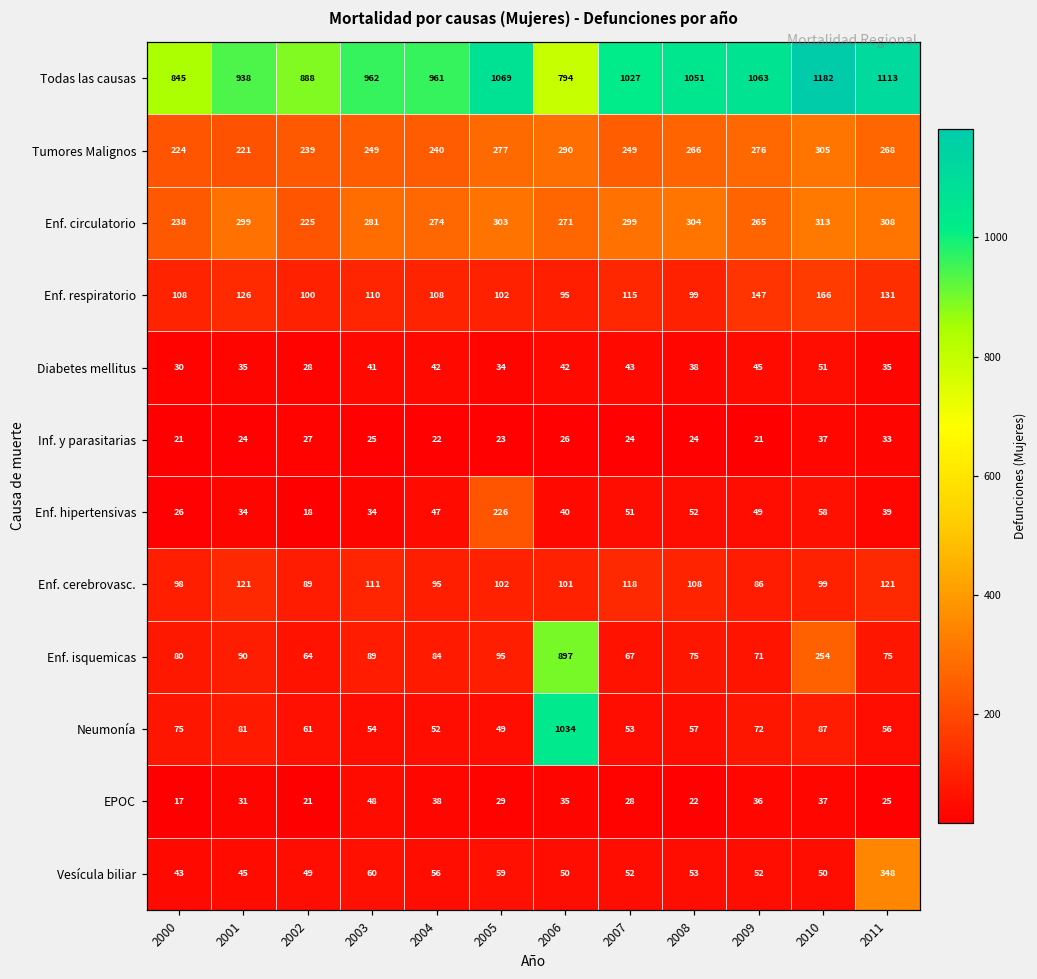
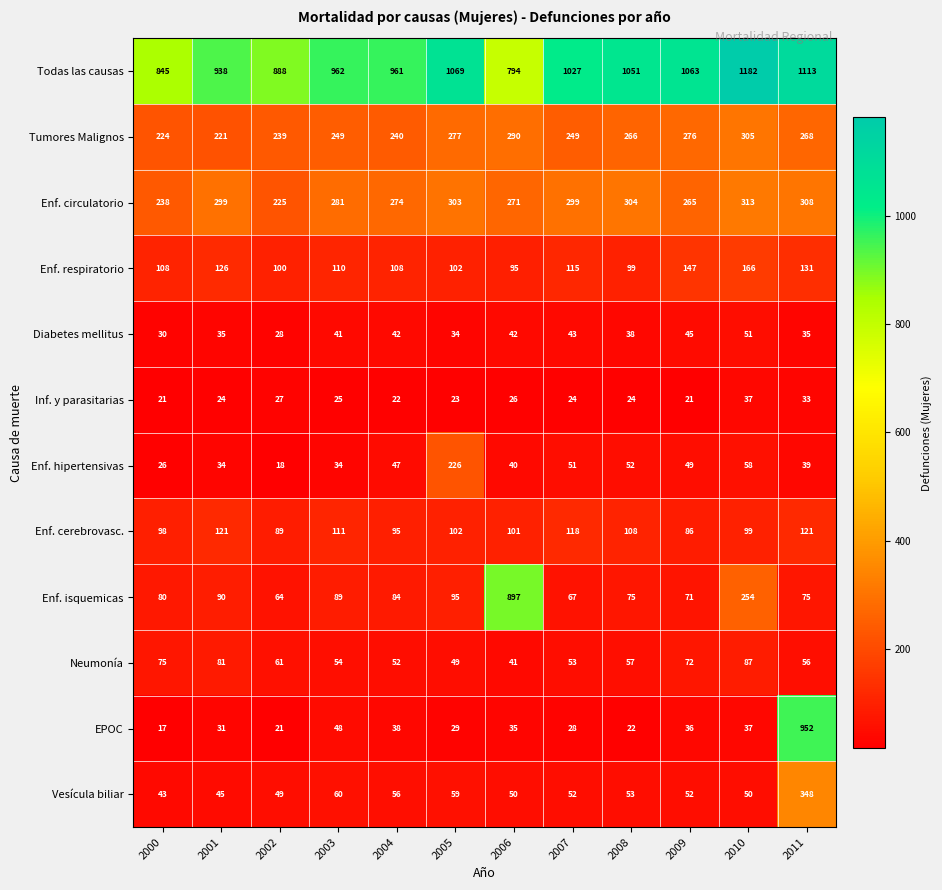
  {
    "Todas las causas": {
      "2000": 845,
      "2001": 938,
      "2002": 888,
      "2003": 962,
      "2004": 961,
      "2005": 1069,
      "2006": 794,
      "2007": 1027,
      "2008": 1051,
      "2009": 1063,
      "2010": 1182,
      "2011": 1113
    },
    "Tumores Malignos": {
      "2000": 224,
      "2001": 221,
      "2002": 239,
      "2003": 249,
      "2004": 240,
      "2005": 277,
      "2006": 290,
      "2007": 249,
      "2008": 266,
      "2009": 276,
      "2010": 305,
      "2011": 268
    },
    "Enf. circulatorio": {
      "2000": 238,
      "2001": 299,
      "2002": 225,
      "2003": 281,
      "2004": 274,
      "2005": 303,
      "2006": 271,
      "2007": 299,
      "2008": 304,
      "2009": 265,
      "2010": 313,
      "2011": 308
    },
    "Enf. respiratorio": {
      "2000": 108,
      "2001": 126,
      "2002": 100,
      "2003": 110,
      "2004": 108,
      "2005": 102,
      "2006": 95,
      "2007": 115,
      "2008": 99,
      "2009": 147,
      "2010": 166,
      "2011": 131
    },
    "Diabetes mellitus": {
      "2000": 30,
      "2001": 35,
      "2002": 28,
      "2003": 41,
      "2004": 42,
      "2005": 34,
      "2006": 42,
      "2007": 43,
      "2008": 38,
      "2009": 45,
      "2010": 51,
      "2011": 35
    },
    "Inf. y parasitarias": {
      "2000": 21,
      "2001": 24,
      "2002": 27,
      "2003": 25,
      "2004": 22,
      "2005": 23,
      "2006": 26,
      "2007": 24,
      "2008": 24,
      "2009": 21,
      "2010": 37,
      "2011": 33
    },
    "Enf. hipertensivas": {
      "2000": 26,
      "2001": 34,
      "2002": 18,
      "2003": 34,
      "2004": 47,
      "2005": 226,
      "2006": 40,
      "2007": 51,
      "2008": 52,
      "2009": 49,
      "2010": 58,
      "2011": 39
    },
    "Enf. cerebrovasc.": {
      "2000": 98,
      "2001": 121,
      "2002": 89,
      "2003": 111,
      "2004": 95,
      "2005": 102,
      "2006": 101,
      "2007": 118,
      "2008": 108,
      "2009": 86,
      "2010": 99,
      "2011": 121
    },
    "Enf. isquemicas": {
      "2000": 80,
      "2001": 90,
      "2002": 64,
      "2003": 89,
      "2004": 84,
      "2005": 95,
      "2006": 897,
      "2007": 67,
      "2008": 75,
      "2009": 71,
      "2010": 254,
      "2011": 75
    },
    "Neumonía": {
      "2000": 75,
      "2001": 81,
      "2002": 61,
      "2003": 54,
      "2004": 52,
      "2005": 49,
-     "2006": 1034,
+     "2006": 41,
      "2007": 53,
      "2008": 57,
      "2009": 72,
      "2010": 87,
      "2011": 56
    },
    "EPOC": {
      "2000": 17,
      "2001": 31,
      "2002": 21,
      "2003": 48,
      "2004": 38,
      "2005": 29,
      "2006": 35,
      "2007": 28,
      "2008": 22,
      "2009": 36,
      "2010": 37,
-     "2011": 25
+     "2011": 952
    },
    "Vesícula biliar": {
      "2000": 43,
      "2001": 45,
      "2002": 49,
      "2003": 60,
      "2004": 56,
      "2005": 59,
      "2006": 50,
      "2007": 52,
      "2008": 53,
      "2009": 52,
      "2010": 50,
      "2011": 348
    }
  }
